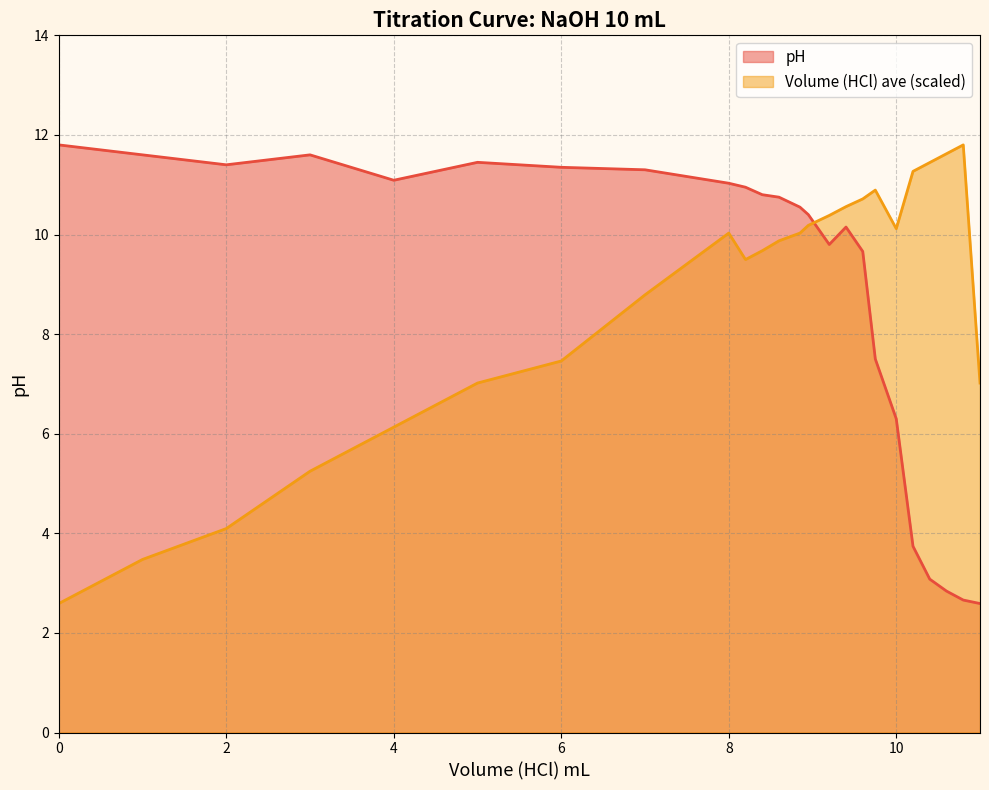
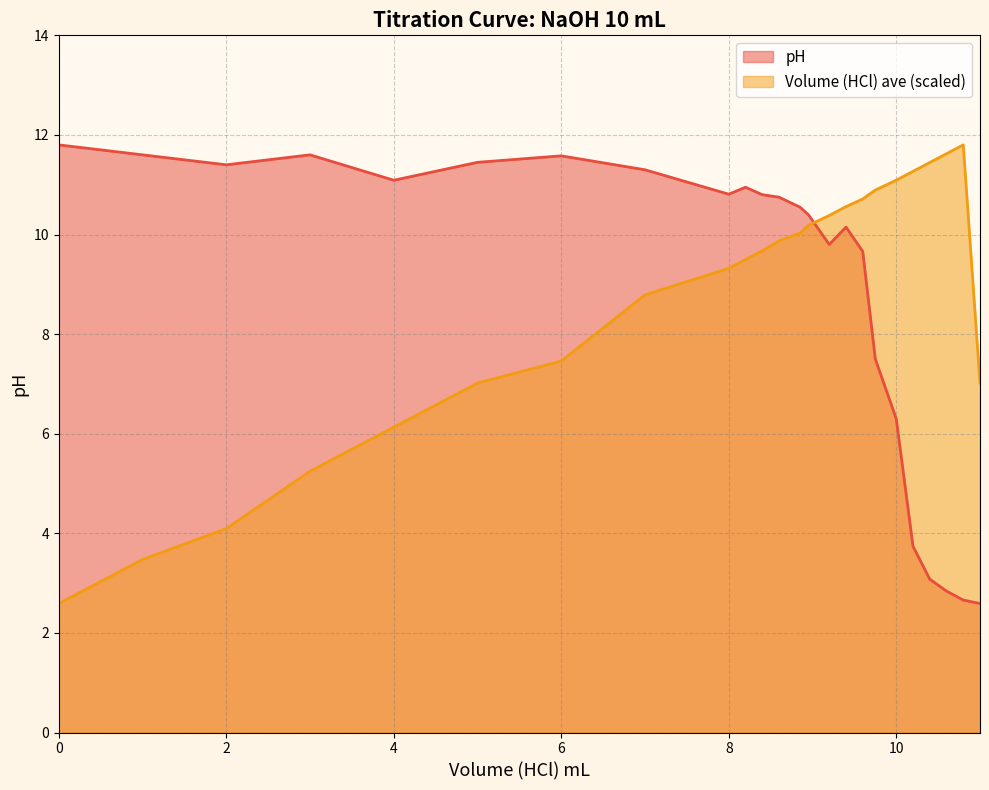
  {
    "pH": {
      "0": 11.8,
      "2": 11.4,
      "4": 11.1,
-     "6": 11.4,
-     "8": 11.0,
+     "6": 11.6,
+     "8": 10.8,
      "10": 6.3
    },
    "Volume (HCl) ave (scaled)": {
      "0": 2.6,
      "2": 4.1,
      "4": 6.1,
      "6": 7.5,
-     "8": 10.0,
-     "10": 10.1
+     "8": 9.3,
+     "10": 11.1
    }
  }
